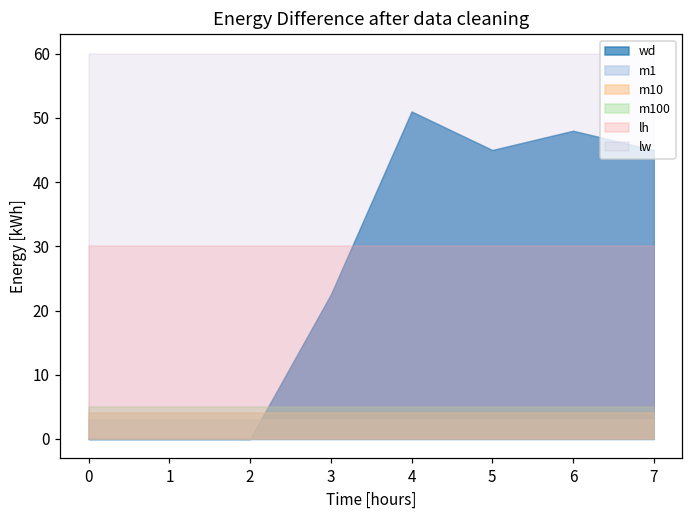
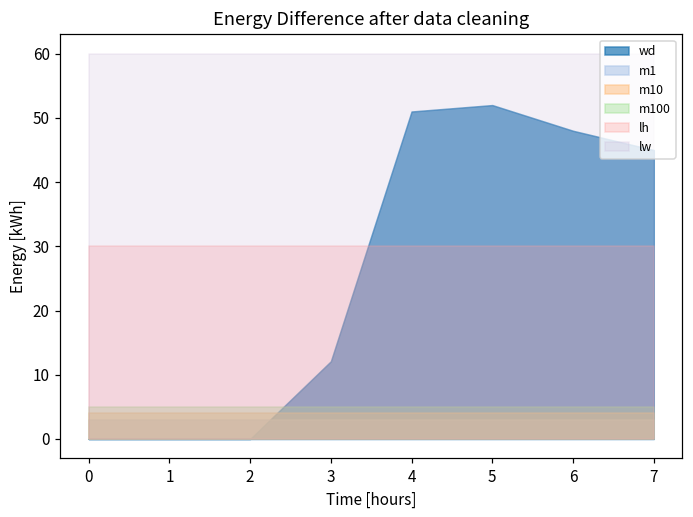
  {
    "wd": {
      "0": 0,
      "1": 0,
      "2": 0,
-     "3": 23,
+     "3": 12,
      "4": 51,
-     "5": 45,
+     "5": 52,
      "6": 48,
      "7": 45
    }
  }
